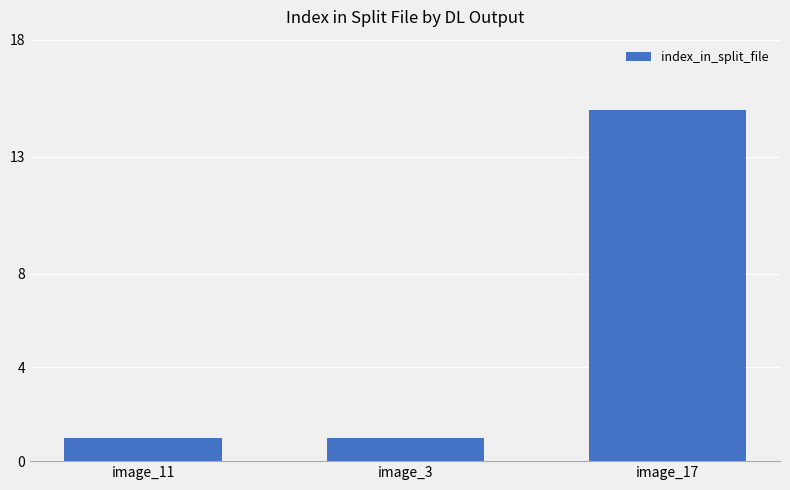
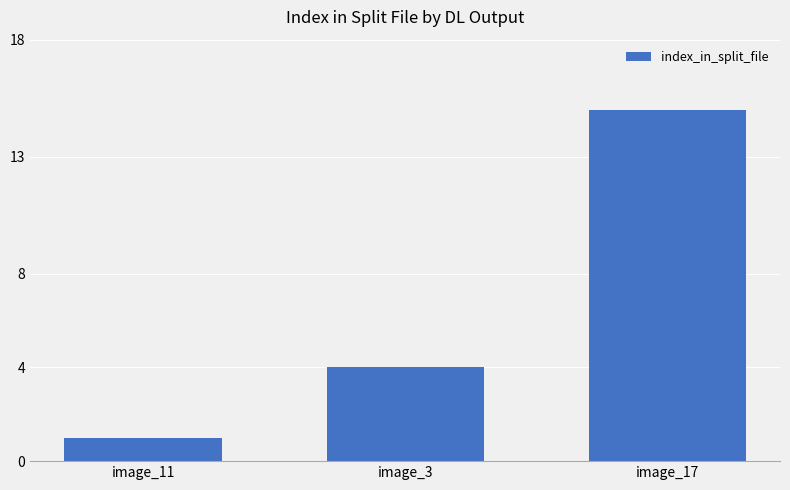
  {
    "image_11": 1,
-   "image_3": 1,
+   "image_3": 4,
    "image_17": 15
  }
